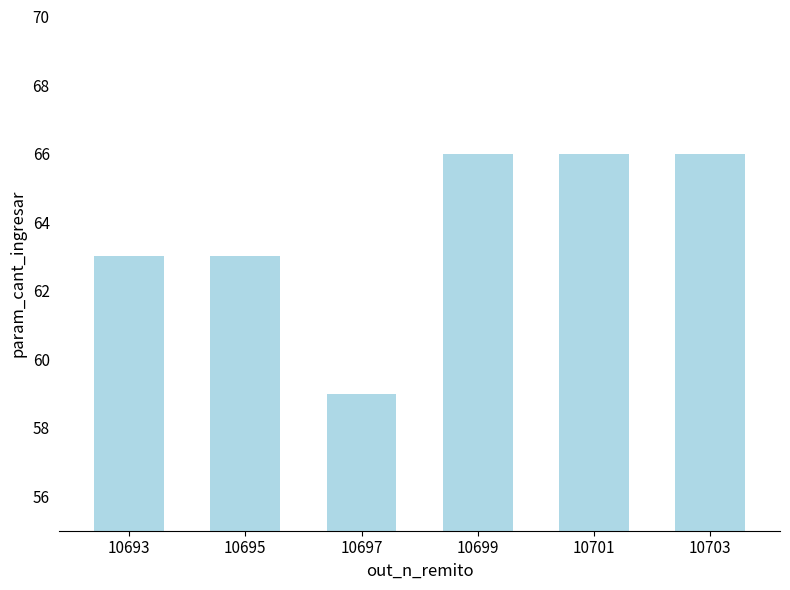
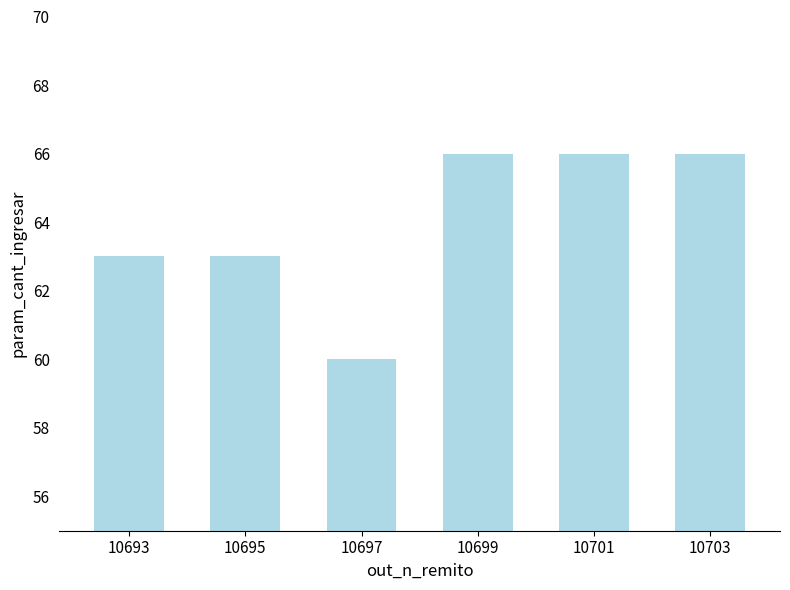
  {
    "10693": 63,
    "10695": 63,
-   "10697": 59,
+   "10697": 60,
    "10699": 66,
    "10701": 66,
    "10703": 66
  }
